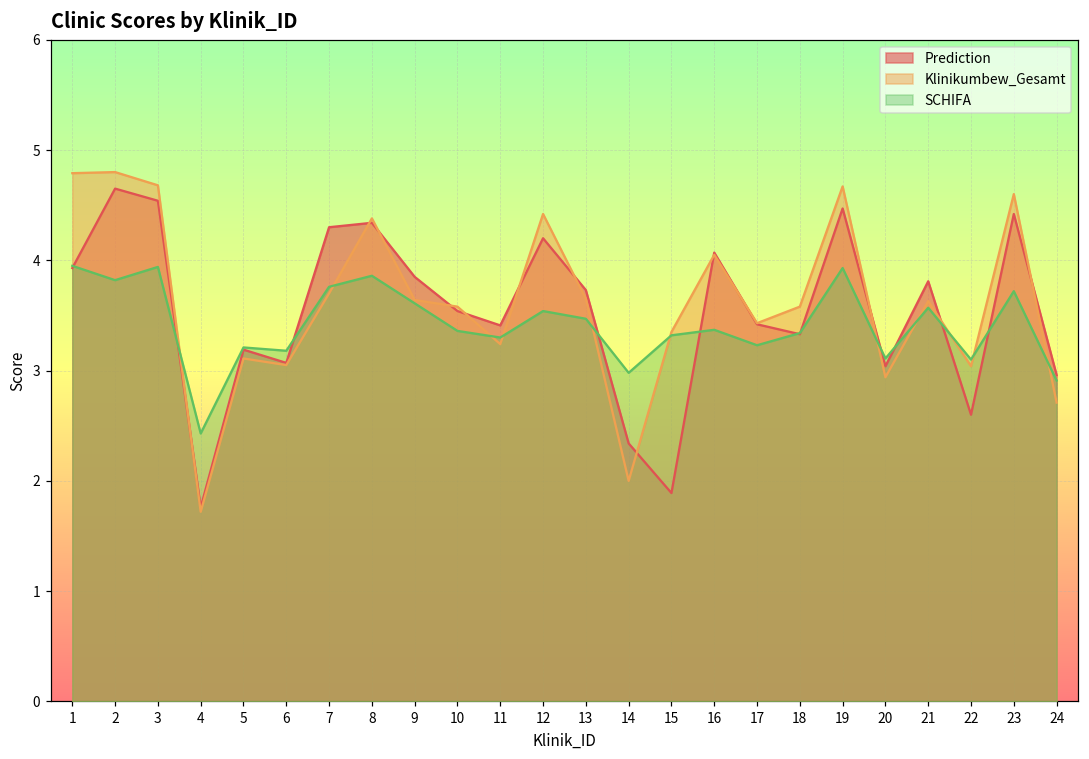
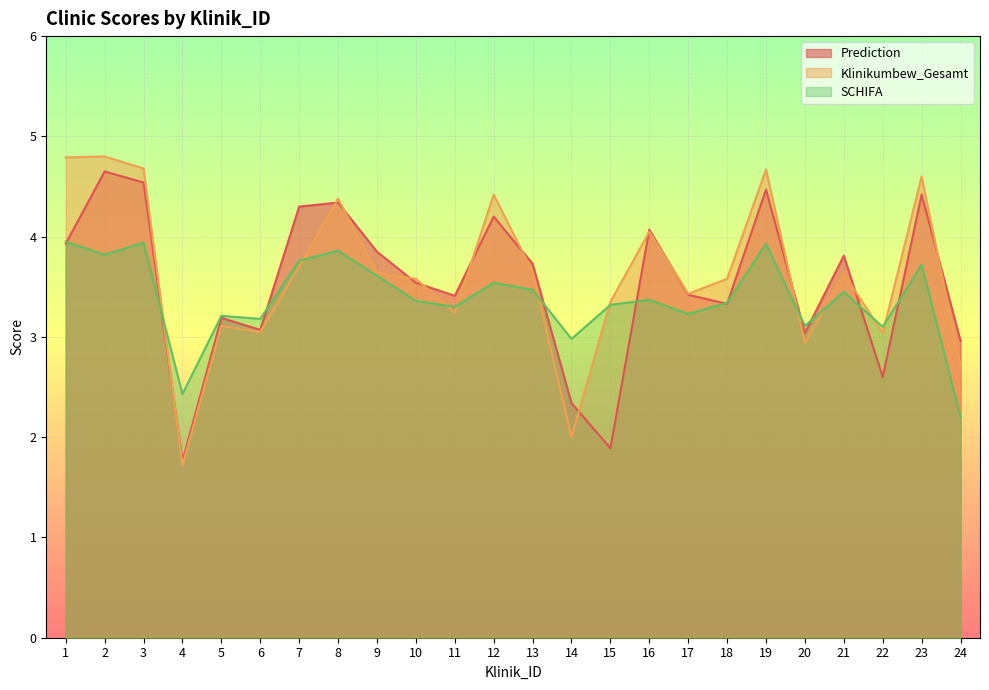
  {
    "Prediction": {
      "2": 4.65,
      "3": 4.54,
      "4": 1.76,
      "7": 4.30,
      "8": 4.34,
      "9": 3.85,
      "10": 3.54,
      "11": 3.41,
      "12": 4.20,
      "13": 3.73,
      "14": 2.34,
      "15": 1.89,
      "19": 4.47,
      "20": 3.04,
      "21": 3.81,
      "22": 2.60,
      "23": 4.42,
      "24": 2.96
    },
    "Klinikumbew_Gesamt": {
      "1": 4.79,
      "2": 4.80,
      "3": 4.68,
      "4": 1.72,
      "5": 3.11,
      "7": 3.70,
      "8": 4.38,
      "9": 3.64,
      "10": 3.58,
      "11": 3.24,
      "12": 4.42,
      "13": 3.65,
      "14": 2.00,
      "15": 3.35,
      "18": 3.58,
      "19": 4.67,
      "20": 2.94,
      "21": 3.63,
      "22": 3.04,
      "23": 4.60,
      "24": 2.71
    },
    "SCHIFA": {
      "2": 3.82,
      "3": 3.94,
      "4": 2.43,
      "6": 3.18,
      "7": 3.76,
      "8": 3.86,
      "9": 3.61,
      "10": 3.36,
      "11": 3.30,
      "12": 3.54,
      "13": 3.47,
      "14": 2.98,
      "15": 3.32,
      "16": 3.37,
      "17": 3.23,
      "19": 3.93,
      "20": 3.11,
-     "21": 3.57,
+     "21": 3.45,
      "22": 3.10,
      "23": 3.72,
-     "24": 2.91
+     "24": 2.20
    }
  }
